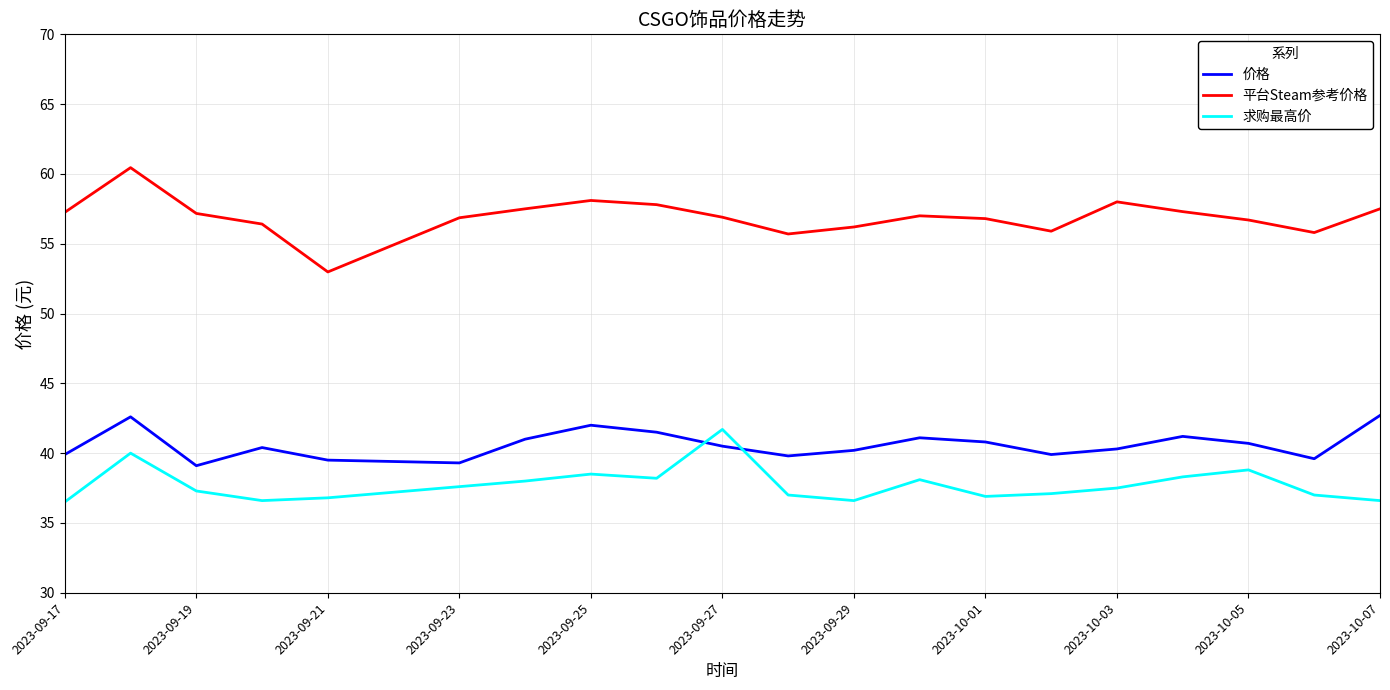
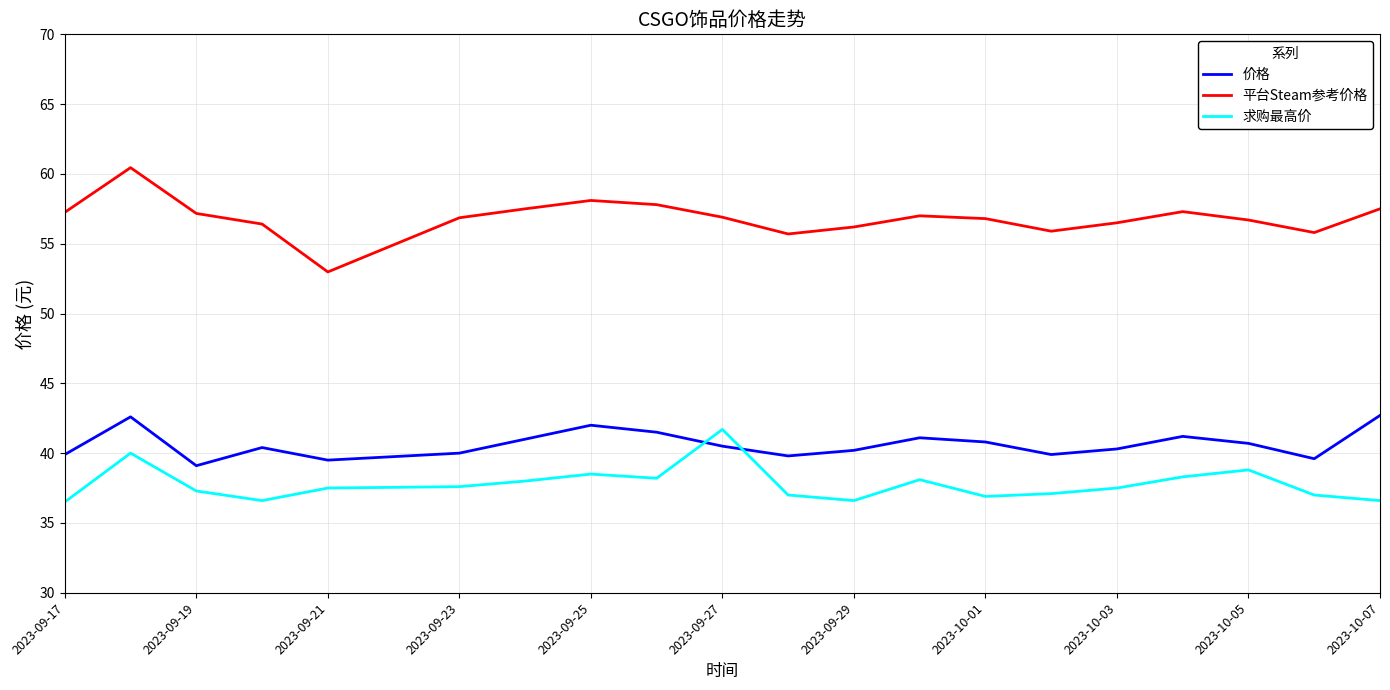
  {
    "价格": {
      "2023-09-17": 39.9,
      "2023-09-19": 39.1,
      "2023-09-21": 39.5,
-     "2023-09-23": 39.3,
+     "2023-09-23": 40.0,
      "2023-09-25": 42.0,
      "2023-09-27": 40.5,
      "2023-09-29": 40.2,
      "2023-10-01": 40.8,
      "2023-10-03": 40.3,
      "2023-10-05": 40.7,
      "2023-10-07": 42.7
    },
    "平台Steam参考价格": {
      "2023-09-17": 57.3,
      "2023-09-19": 57.2,
      "2023-09-21": 53.0,
      "2023-09-23": 56.9,
      "2023-09-25": 58.1,
      "2023-09-27": 56.9,
      "2023-09-29": 56.2,
      "2023-10-01": 56.8,
-     "2023-10-03": 58.0,
+     "2023-10-03": 56.5,
      "2023-10-05": 56.7,
      "2023-10-07": 57.5
    },
    "求购最高价": {
      "2023-09-17": 36.5,
      "2023-09-19": 37.3,
-     "2023-09-21": 36.8,
+     "2023-09-21": 37.5,
      "2023-09-23": 37.6,
      "2023-09-25": 38.5,
      "2023-09-27": 41.7,
      "2023-09-29": 36.6,
      "2023-10-01": 36.9,
      "2023-10-03": 37.5,
      "2023-10-05": 38.8,
      "2023-10-07": 36.6
    }
  }
